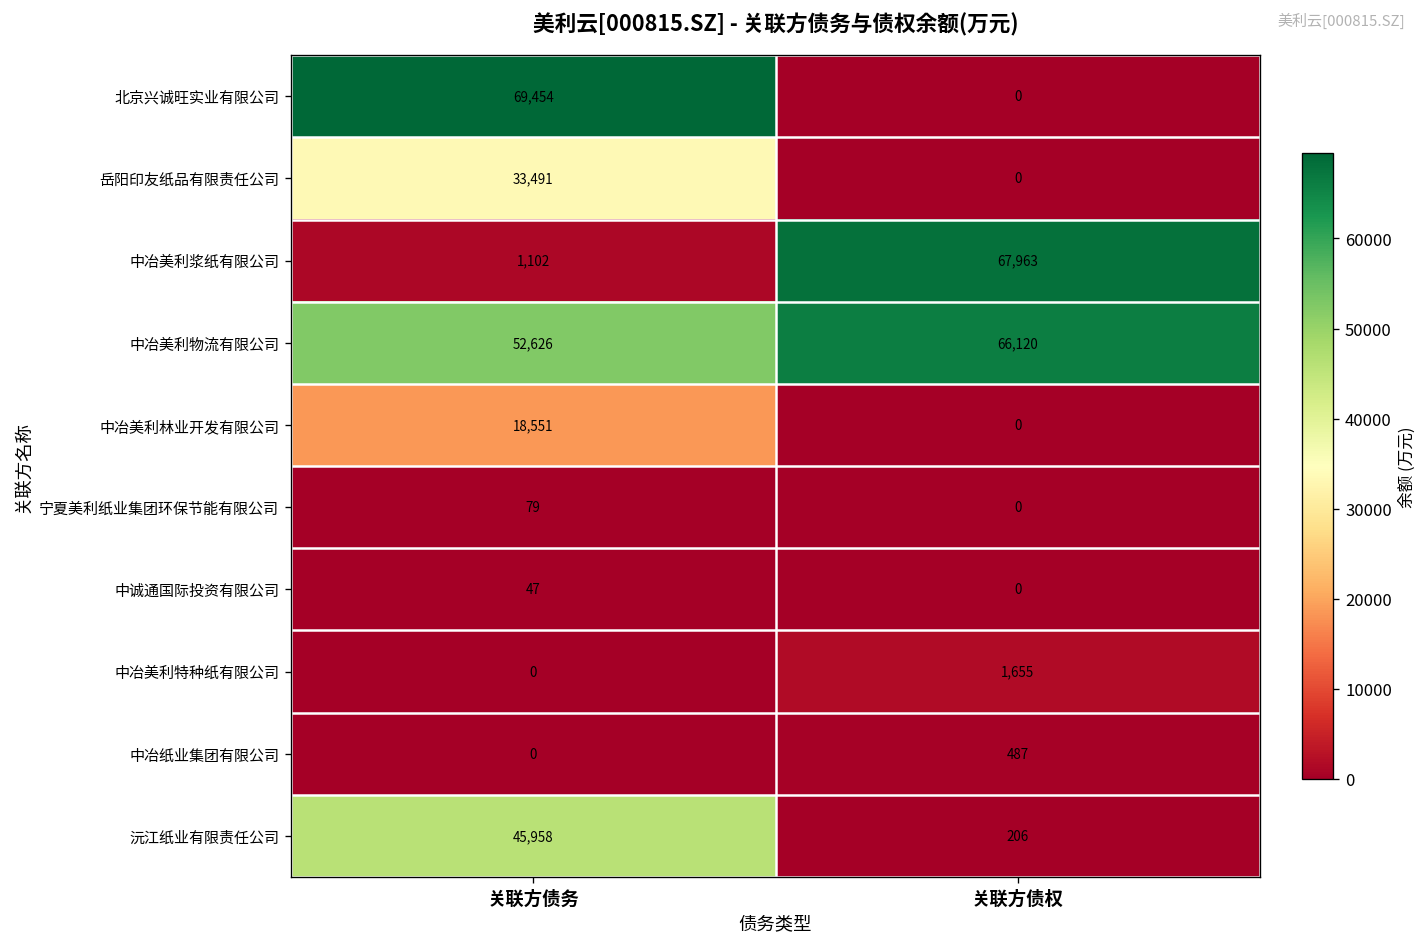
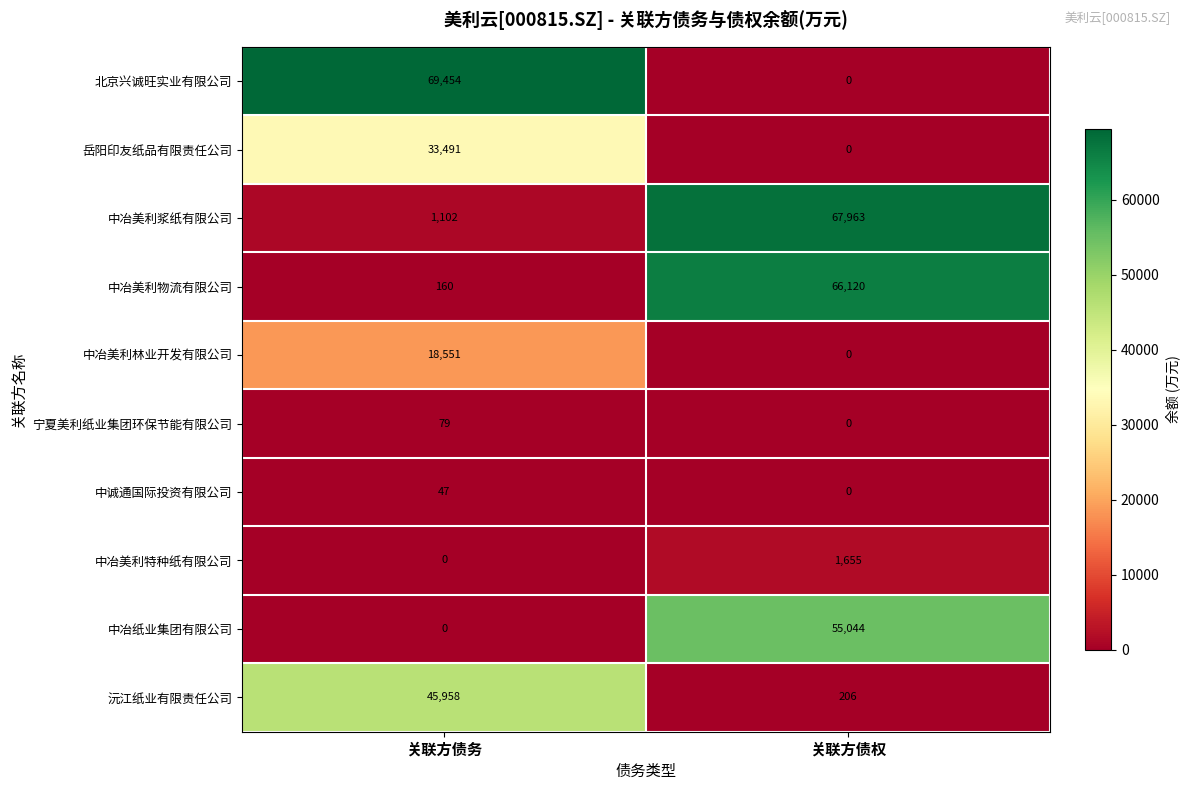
  {
    "北京兴诚旺实业有限公司": {
      "关联方债务": "69,454",
      "关联方债权": "0"
    },
    "岳阳印友纸品有限责任公司": {
      "关联方债务": "33,491",
      "关联方债权": "0"
    },
    "中冶美利浆纸有限公司": {
      "关联方债务": "1,102",
      "关联方债权": "67,963"
    },
    "中冶美利物流有限公司": {
-     "关联方债务": "52,626",
+     "关联方债务": "160",
      "关联方债权": "66,120"
    },
    "中冶美利林业开发有限公司": {
      "关联方债务": "18,551",
      "关联方债权": "0"
    },
    "宁夏美利纸业集团环保节能有限公司": {
      "关联方债务": "79",
      "关联方债权": "0"
    },
    "中诚通国际投资有限公司": {
      "关联方债务": "47",
      "关联方债权": "0"
    },
    "中冶美利特种纸有限公司": {
      "关联方债务": "0",
      "关联方债权": "1,655"
    },
    "中冶纸业集团有限公司": {
      "关联方债务": "0",
-     "关联方债权": "487"
+     "关联方债权": "55,044"
    },
    "沅江纸业有限责任公司": {
      "关联方债务": "45,958",
      "关联方债权": "206"
    }
  }
